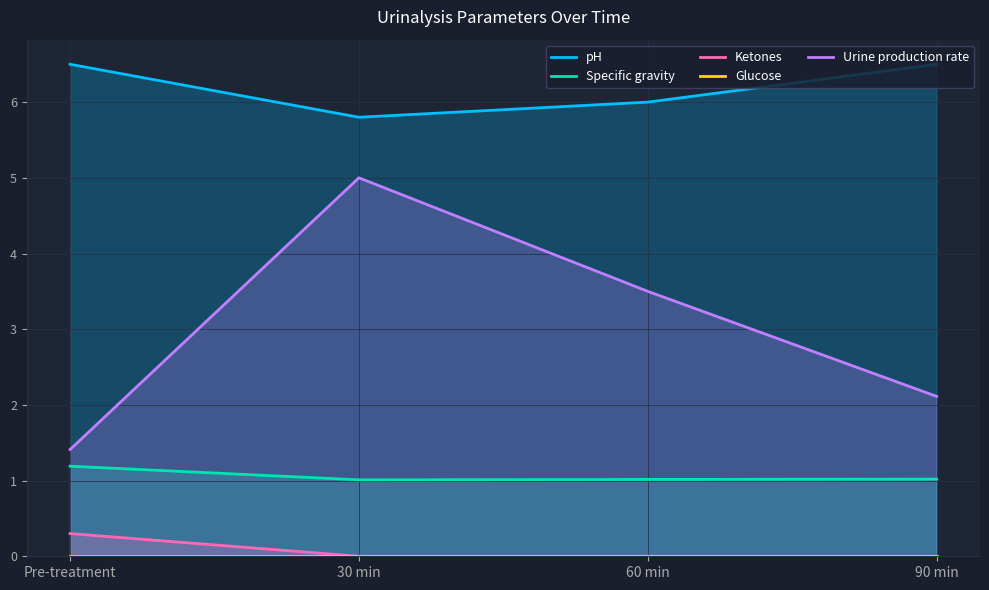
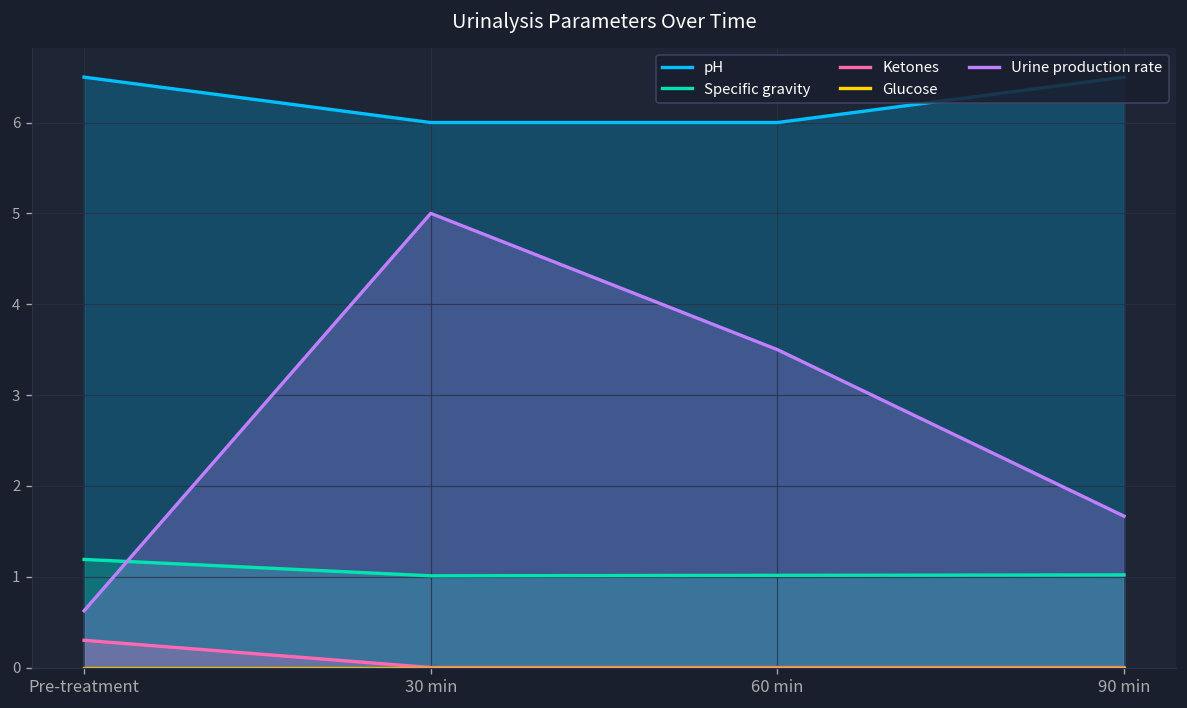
  {
    "pH": {
      "Pre-treatment": 6.5,
-     "30 min": 5.8,
+     "30 min": 6.0,
      "60 min": 6.0
    },
    "Specific gravity": {
      "Pre-treatment": 1.2,
      "30 min": 1.0,
      "60 min": 1.0,
      "90 min": 1.0
    },
    "Ketones": {
      "Pre-treatment": 0.3
    },
    "Glucose": {
      "Pre-treatment": 0.0
    },
    "Urine production rate": {
-     "Pre-treatment": 1.4,
+     "Pre-treatment": 0.6,
      "30 min": 5.0,
      "60 min": 3.5,
-     "90 min": 2.1
+     "90 min": 1.7
    }
  }
